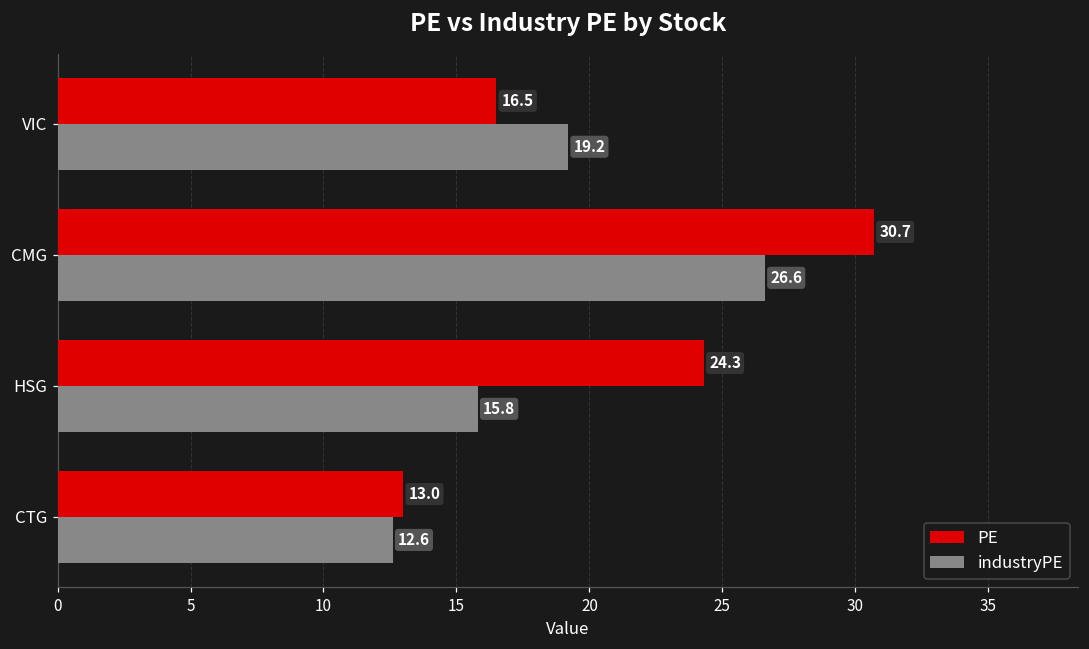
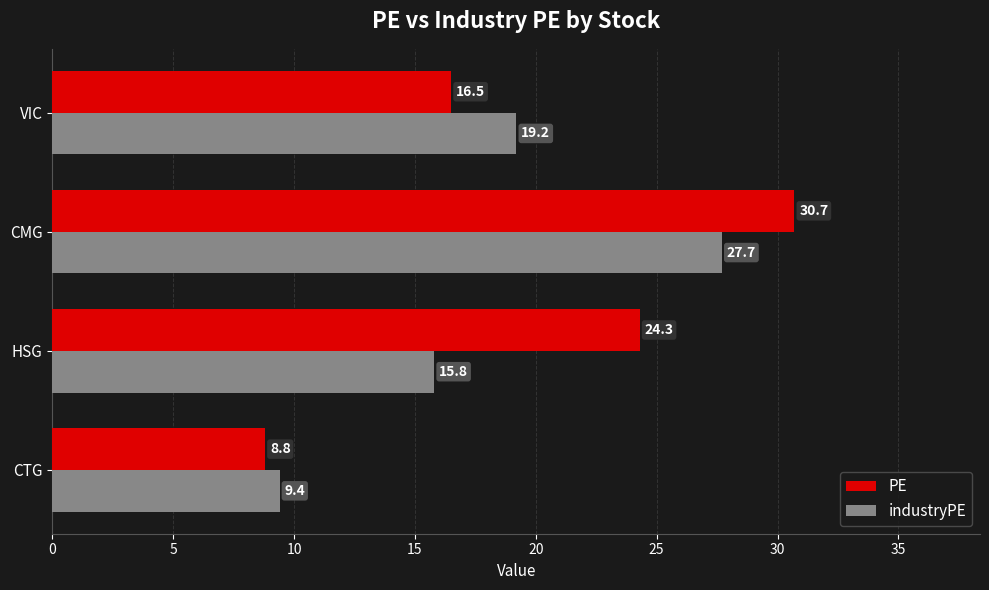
  {
    "PE": {
-     "CTG": 13.0
+     "CTG": 8.8
    },
    "industryPE": {
-     "CMG": 26.6,
-     "CTG": 12.6
+     "CMG": 27.7,
+     "CTG": 9.4
    }
  }
